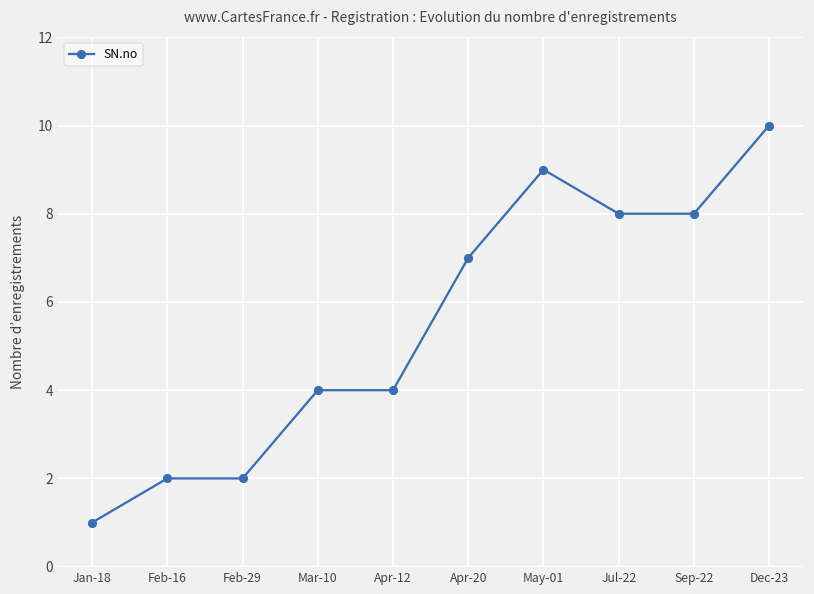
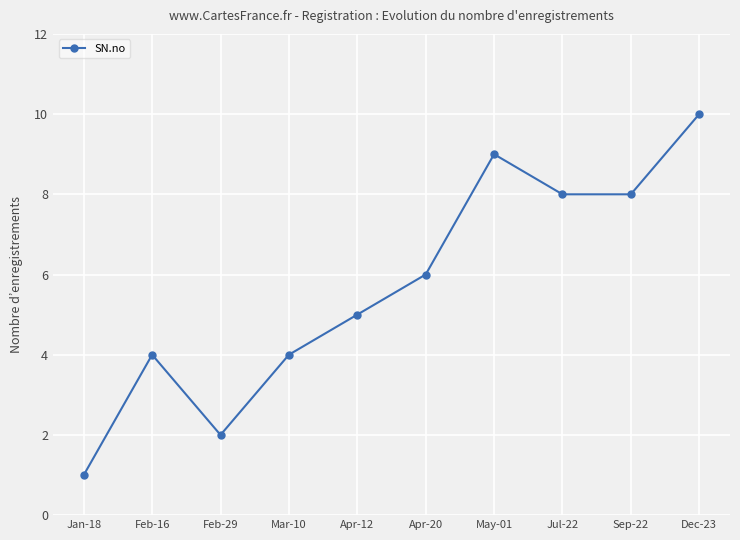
  {
    "Jan-18": 1,
-   "Feb-16": 2,
+   "Feb-16": 4,
    "Feb-29": 2,
    "Mar-10": 4,
-   "Apr-12": 4,
-   "Apr-20": 7,
+   "Apr-12": 5,
+   "Apr-20": 6,
    "May-01": 9,
    "Jul-22": 8,
    "Sep-22": 8,
    "Dec-23": 10
  }
